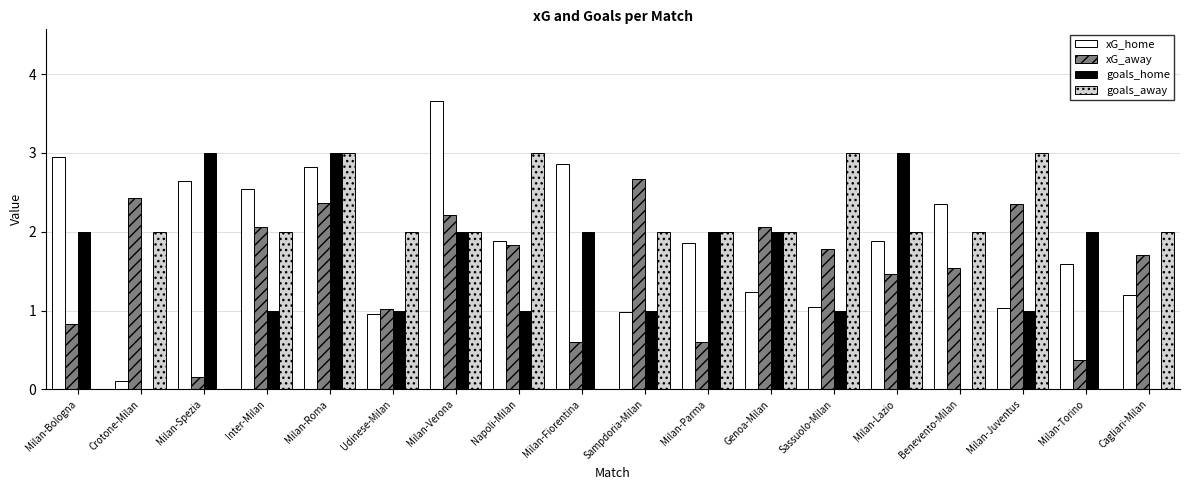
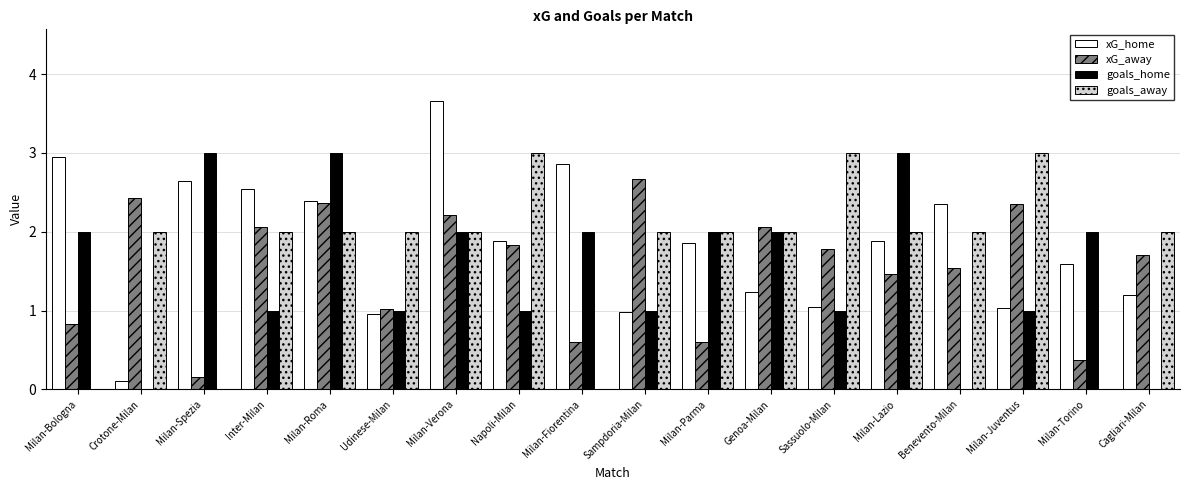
  {
    "xG_home": {
      "Milan-Bologna": 2.9,
      "Crotone-Milan": 0.1,
      "Milan-Spezia": 2.6,
      "Inter-Milan": 2.5,
-     "Milan-Roma": 2.8,
+     "Milan-Roma": 2.4,
      "Udinese-Milan": 1.0,
      "Milan-Verona": 3.7,
      "Napoli-Milan": 1.9,
      "Milan-Fiorentina": 2.9,
      "Sampdoria-Milan": 1.0,
      "Milan-Parma": 1.9,
      "Genoa-Milan": 1.2,
      "Sassuolo-Milan": 1.0,
      "Milan-Lazio": 1.9,
      "Benevento-Milan": 2.3,
      "Milan-Juventus": 1.0,
      "Milan-Torino": 1.6,
      "Cagliari-Milan": 1.2
    },
    "xG_away": {
      "Milan-Bologna": 0.8,
      "Crotone-Milan": 2.4,
      "Milan-Spezia": 0.2,
      "Inter-Milan": 2.1,
      "Milan-Roma": 2.4,
      "Udinese-Milan": 1.0,
      "Milan-Verona": 2.2,
      "Napoli-Milan": 1.8,
      "Milan-Fiorentina": 0.6,
      "Sampdoria-Milan": 2.7,
      "Milan-Parma": 0.6,
      "Genoa-Milan": 2.1,
      "Sassuolo-Milan": 1.8,
      "Milan-Lazio": 1.5,
      "Benevento-Milan": 1.5,
      "Milan-Juventus": 2.4,
      "Milan-Torino": 0.4,
      "Cagliari-Milan": 1.7
    },
    "goals_home": {
      "Milan-Bologna": 2.0,
      "Crotone-Milan": 0.0,
      "Milan-Spezia": 3.0,
      "Inter-Milan": 1.0,
      "Milan-Roma": 3.0,
      "Udinese-Milan": 1.0,
      "Milan-Verona": 2.0,
      "Napoli-Milan": 1.0,
      "Milan-Fiorentina": 2.0,
      "Sampdoria-Milan": 1.0,
      "Milan-Parma": 2.0,
      "Genoa-Milan": 2.0,
      "Sassuolo-Milan": 1.0,
      "Milan-Lazio": 3.0,
      "Benevento-Milan": 0.0,
      "Milan-Juventus": 1.0,
      "Milan-Torino": 2.0,
      "Cagliari-Milan": 0.0
    },
    "goals_away": {
      "Milan-Bologna": 0,
      "Crotone-Milan": 2,
      "Milan-Spezia": 0,
      "Inter-Milan": 2,
-     "Milan-Roma": 3,
+     "Milan-Roma": 2,
      "Udinese-Milan": 2,
      "Milan-Verona": 2,
      "Napoli-Milan": 3,
      "Milan-Fiorentina": 0,
      "Sampdoria-Milan": 2,
      "Milan-Parma": 2,
      "Genoa-Milan": 2,
      "Sassuolo-Milan": 3,
      "Milan-Lazio": 2,
      "Benevento-Milan": 2,
      "Milan-Juventus": 3,
      "Milan-Torino": 0,
      "Cagliari-Milan": 2
    }
  }
